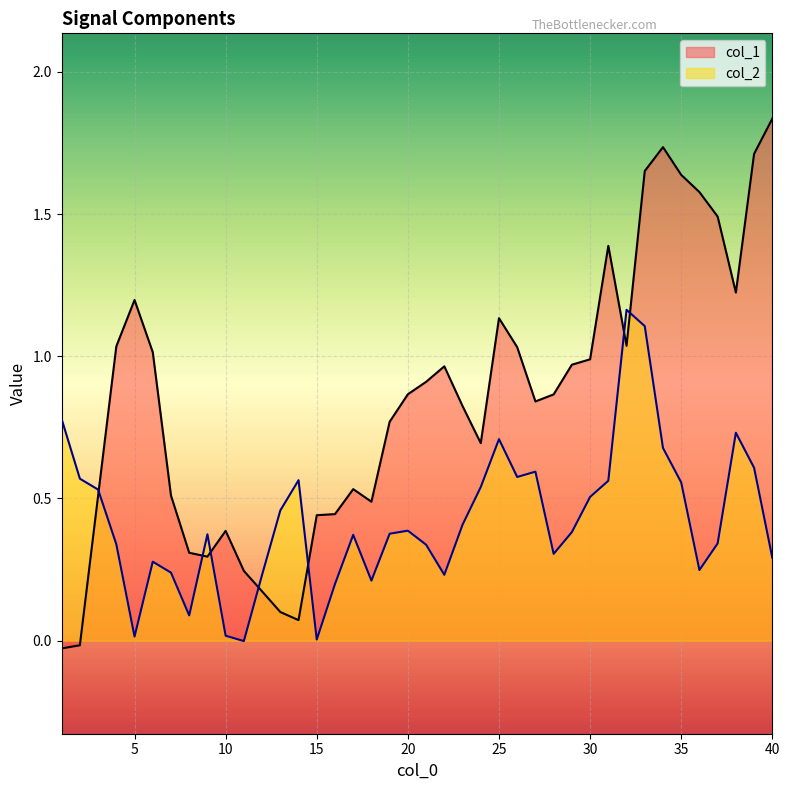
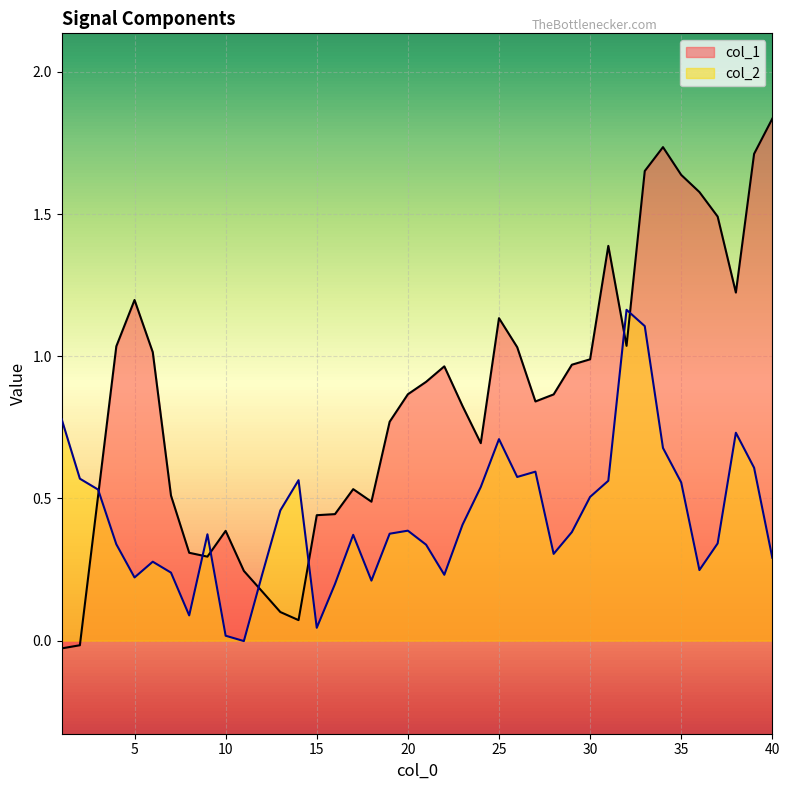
  {
    "col_2": {
-     "5": 0.01,
+     "5": 0.22,
      "10": 0.02,
-     "15": 0.00,
+     "15": 0.05,
      "20": 0.39,
      "25": 0.71,
      "30": 0.51,
      "35": 0.56,
      "40": 0.29
    }
  }
